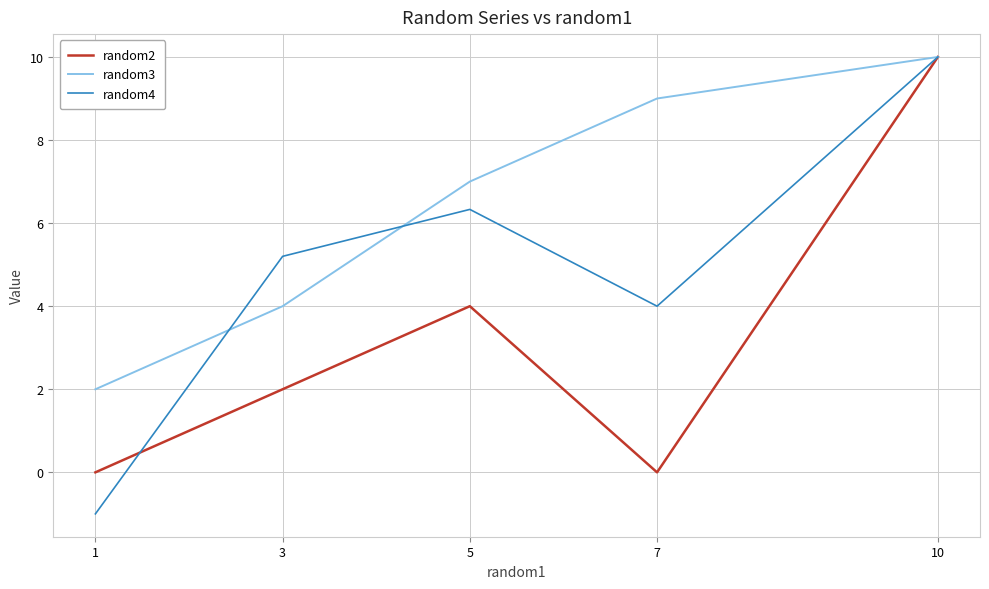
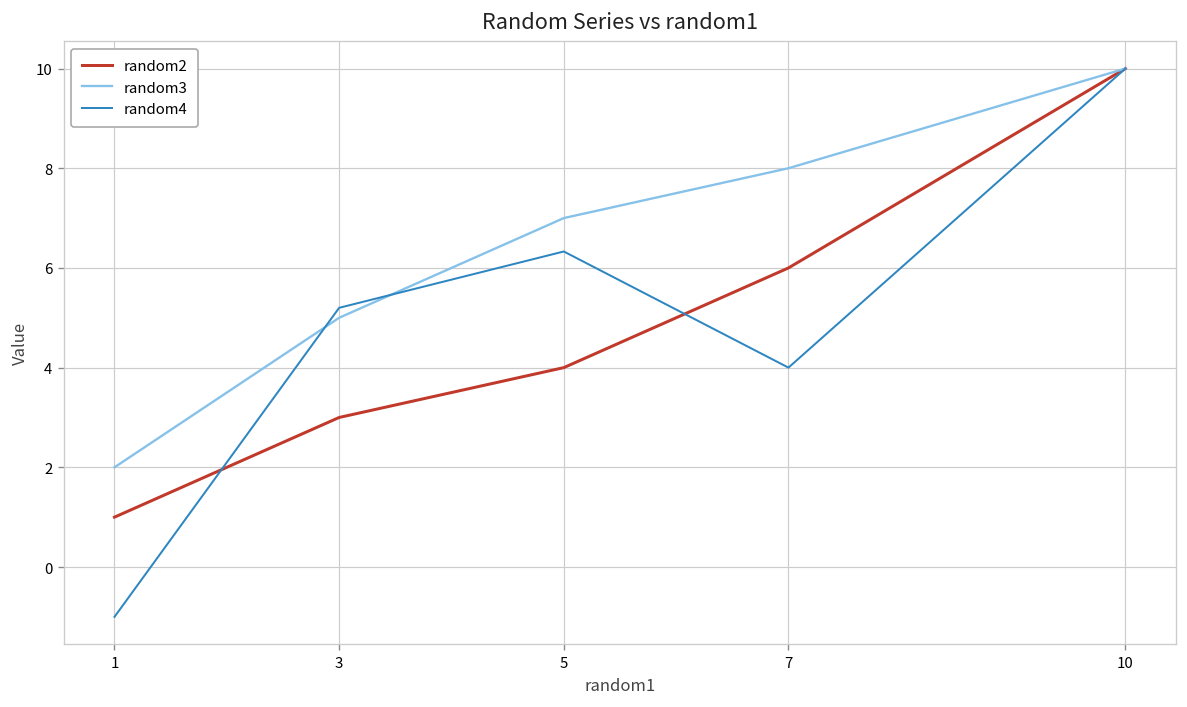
  {
    "random2": {
-     "1": 0,
-     "3": 2,
+     "1": 1,
+     "3": 3,
      "5": 4,
-     "7": 0
+     "7": 6
    },
    "random3": {
      "1": 2,
-     "3": 4,
+     "3": 5,
      "5": 7,
-     "7": 9
+     "7": 8
    },
    "random4": {
      "1": -1,
      "3": 5.2,
      "5": 6.3,
      "7": 4
    }
  }
